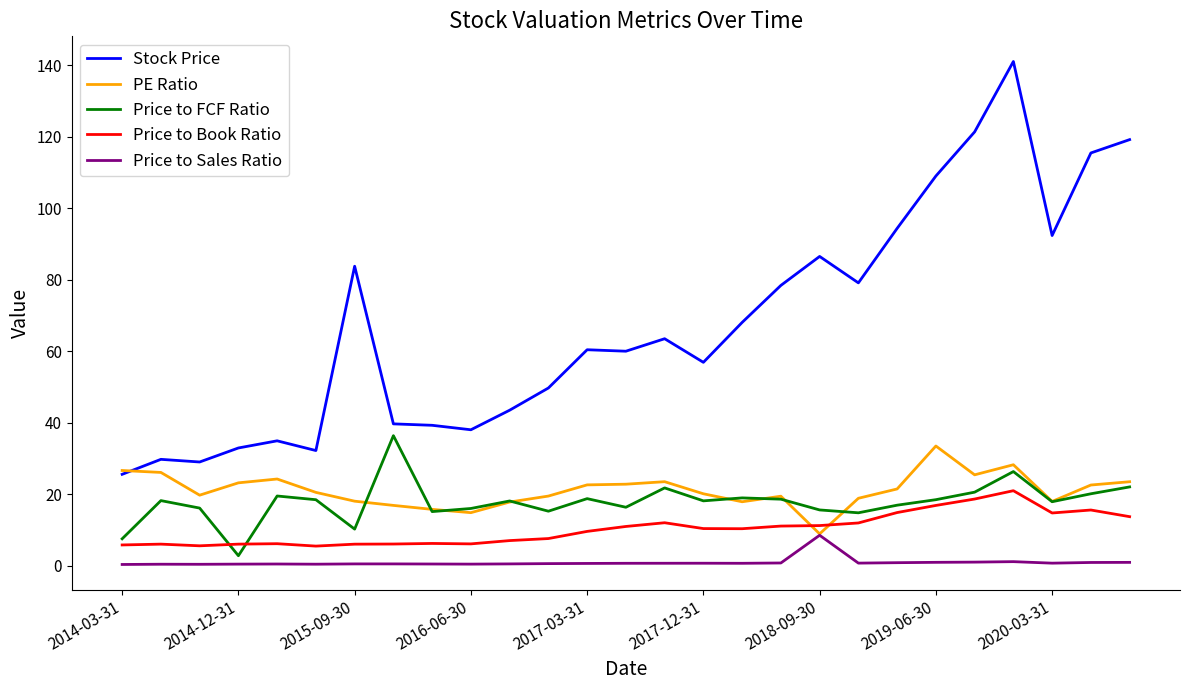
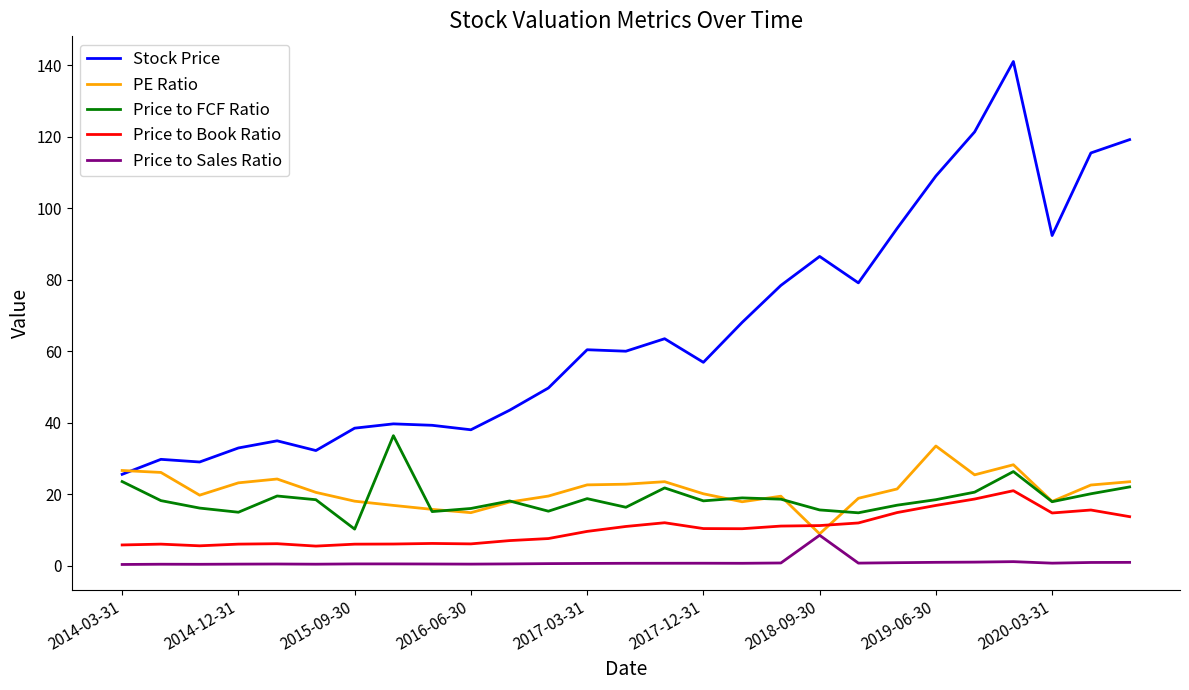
  {
    "Stock Price": {
      "2014-03-31": 26,
      "2014-12-31": 33,
-     "2015-09-30": 84,
+     "2015-09-30": 38,
      "2016-06-30": 38,
      "2017-03-31": 60,
      "2017-12-31": 57,
      "2018-09-30": 87,
      "2019-06-30": 109,
      "2020-03-31": 92
    },
    "PE Ratio": {
      "2014-03-31": 27,
      "2014-12-31": 23,
      "2015-09-30": 18,
      "2016-06-30": 15,
      "2017-03-31": 23,
      "2017-12-31": 20,
      "2019-06-30": 34
    },
    "Price to FCF Ratio": {
-     "2014-03-31": 8,
-     "2014-12-31": 3,
+     "2014-03-31": 24,
+     "2014-12-31": 15,
      "2015-09-30": 10,
      "2016-06-30": 16,
      "2017-03-31": 19,
      "2017-12-31": 18,
      "2018-09-30": 16,
      "2019-06-30": 18
    },
    "Price to Book Ratio": {
      "2014-03-31": 6,
      "2014-12-31": 6,
      "2015-09-30": 6,
      "2016-06-30": 6,
      "2017-03-31": 10,
      "2017-12-31": 10,
      "2018-09-30": 11,
      "2019-06-30": 17,
      "2020-03-31": 15
    },
    "Price to Sales Ratio": {
      "2014-03-31": 0,
      "2014-12-31": 0,
      "2015-09-30": 1,
      "2016-06-30": 0,
      "2017-03-31": 1,
      "2017-12-31": 1,
      "2019-06-30": 1,
      "2020-03-31": 1
    }
  }
